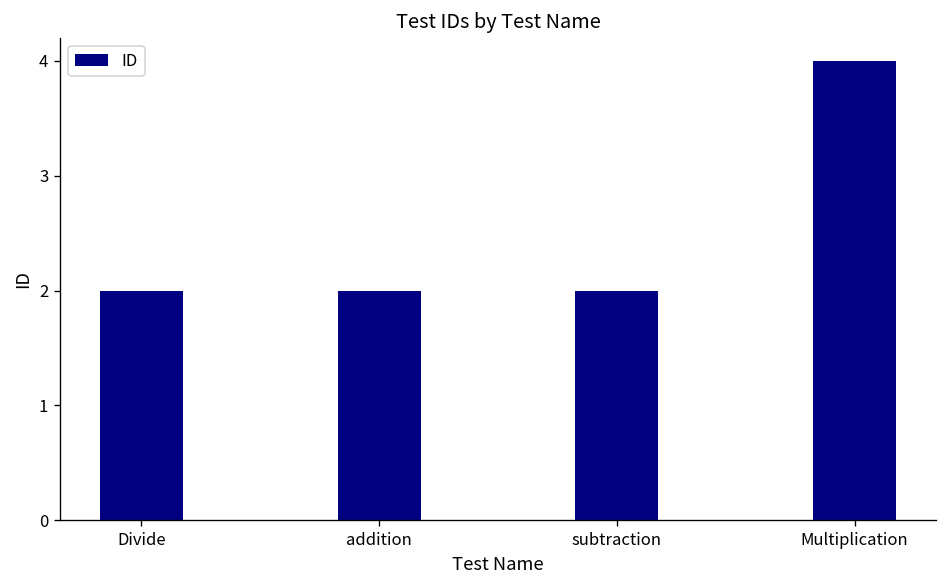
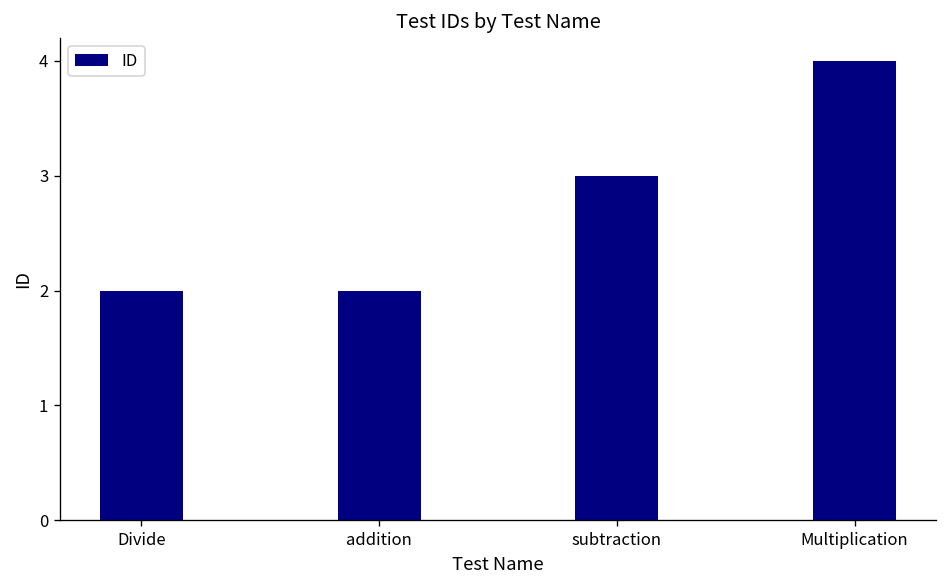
  {
    "Divide": 2,
    "addition": 2,
-   "subtraction": 2,
+   "subtraction": 3,
    "Multiplication": 4
  }
